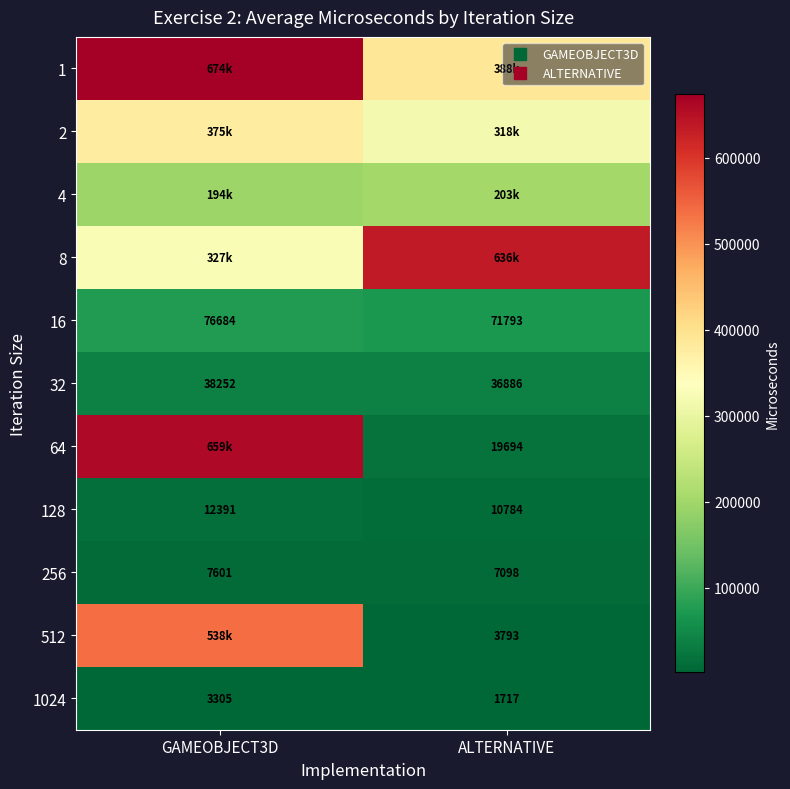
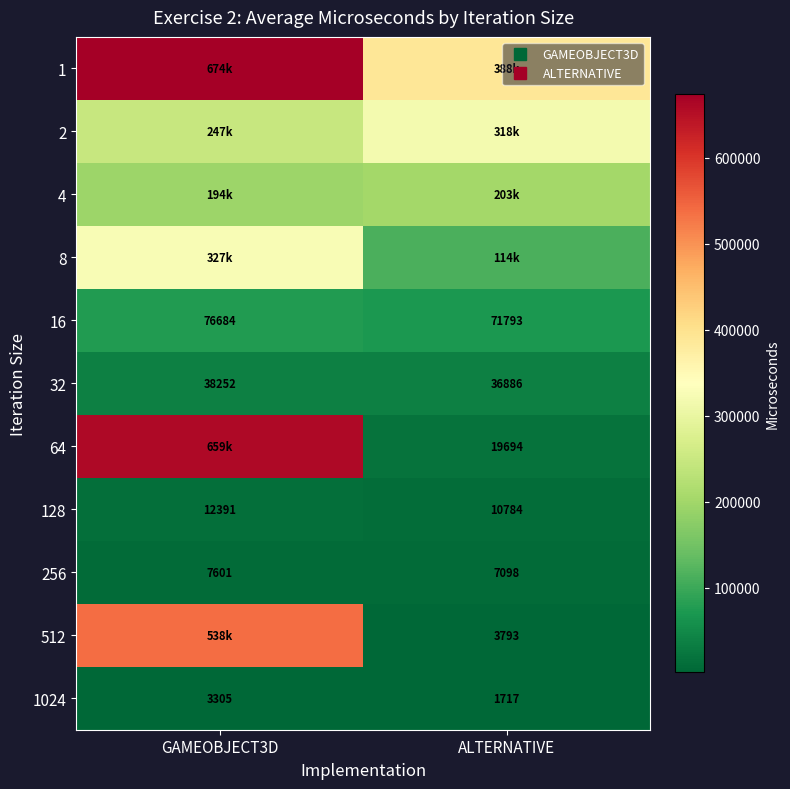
  {
    "1": {
      "GAMEOBJECT3D": "674k"
    },
    "2": {
-     "GAMEOBJECT3D": "375k",
+     "GAMEOBJECT3D": "247k",
      "ALTERNATIVE": "318k"
    },
    "4": {
      "GAMEOBJECT3D": "194k",
      "ALTERNATIVE": "203k"
    },
    "8": {
      "GAMEOBJECT3D": "327k",
-     "ALTERNATIVE": "636k"
+     "ALTERNATIVE": "114k"
    },
    "16": {
      "GAMEOBJECT3D": "76684",
      "ALTERNATIVE": "71793"
    },
    "32": {
      "GAMEOBJECT3D": "38252",
      "ALTERNATIVE": "36886"
    },
    "64": {
      "GAMEOBJECT3D": "659k",
      "ALTERNATIVE": "19694"
    },
    "128": {
      "GAMEOBJECT3D": "12391",
      "ALTERNATIVE": "10784"
    },
    "256": {
      "GAMEOBJECT3D": "7601",
      "ALTERNATIVE": "7098"
    },
    "512": {
      "GAMEOBJECT3D": "538k",
      "ALTERNATIVE": "3793"
    },
    "1024": {
      "GAMEOBJECT3D": "3305",
      "ALTERNATIVE": "1717"
    }
  }
